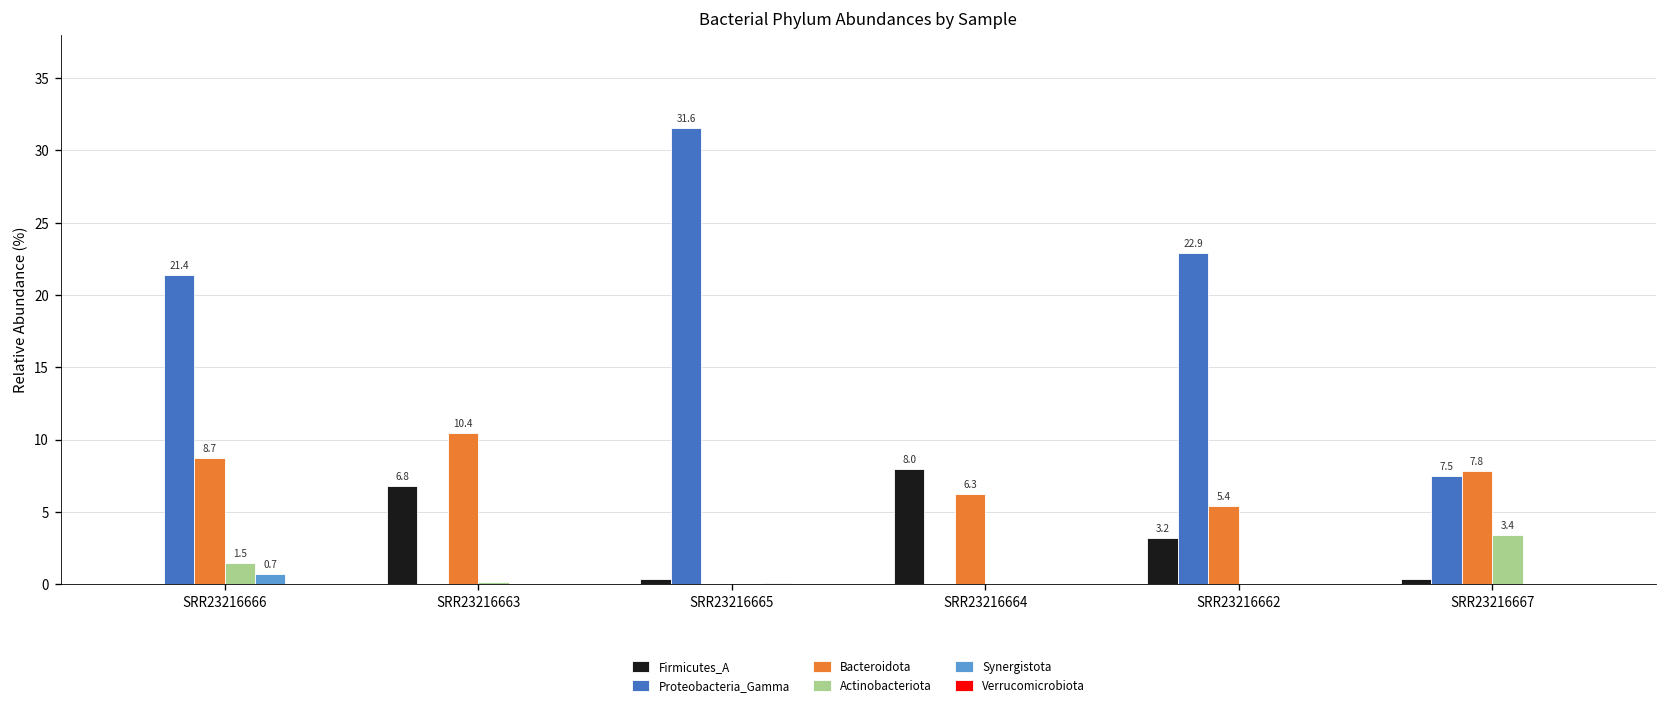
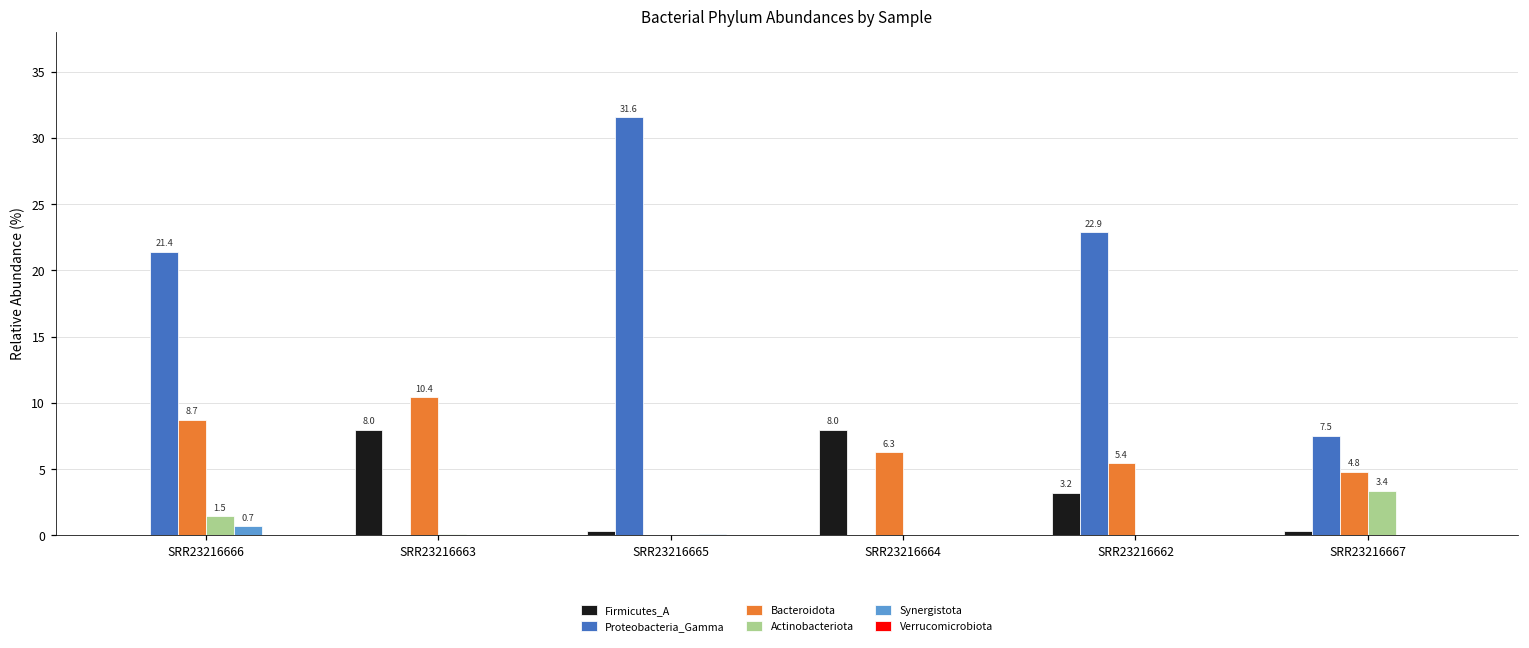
  {
    "Firmicutes_A": {
-     "SRR23216663": 6.8,
+     "SRR23216663": 8.0,
      "SRR23216664": 8.0,
      "SRR23216662": 3.2
    },
    "Bacteroidota": {
      "SRR23216666": 8.7,
      "SRR23216663": 10.4,
      "SRR23216664": 6.3,
      "SRR23216662": 5.4,
-     "SRR23216667": 7.8
+     "SRR23216667": 4.8
    },
    "Actinobacteriota": {
      "SRR23216666": 1.5,
      "SRR23216667": 3.4
    },
    "Verrucomicrobiota": {
      "SRR23216666": 0.0,
      "SRR23216663": 0.0,
      "SRR23216665": 0.0,
      "SRR23216664": 0.0,
      "SRR23216662": 0.0,
      "SRR23216667": 0.0
    }
  }
